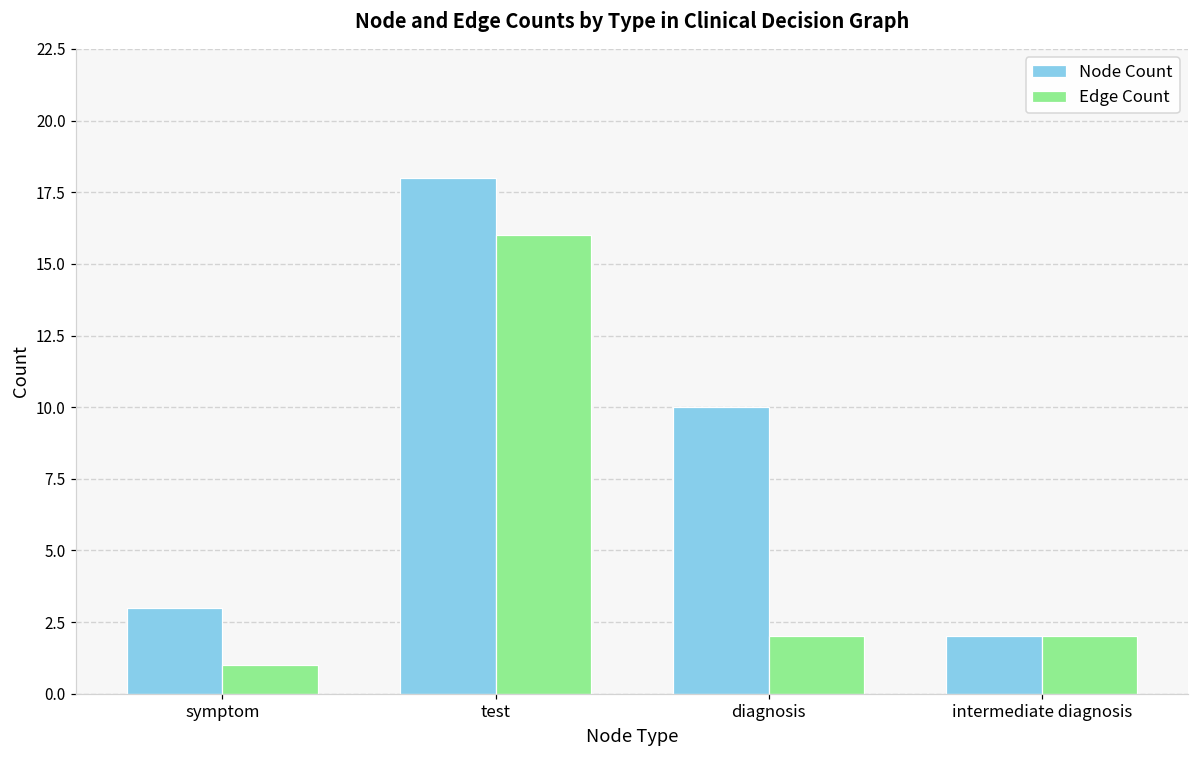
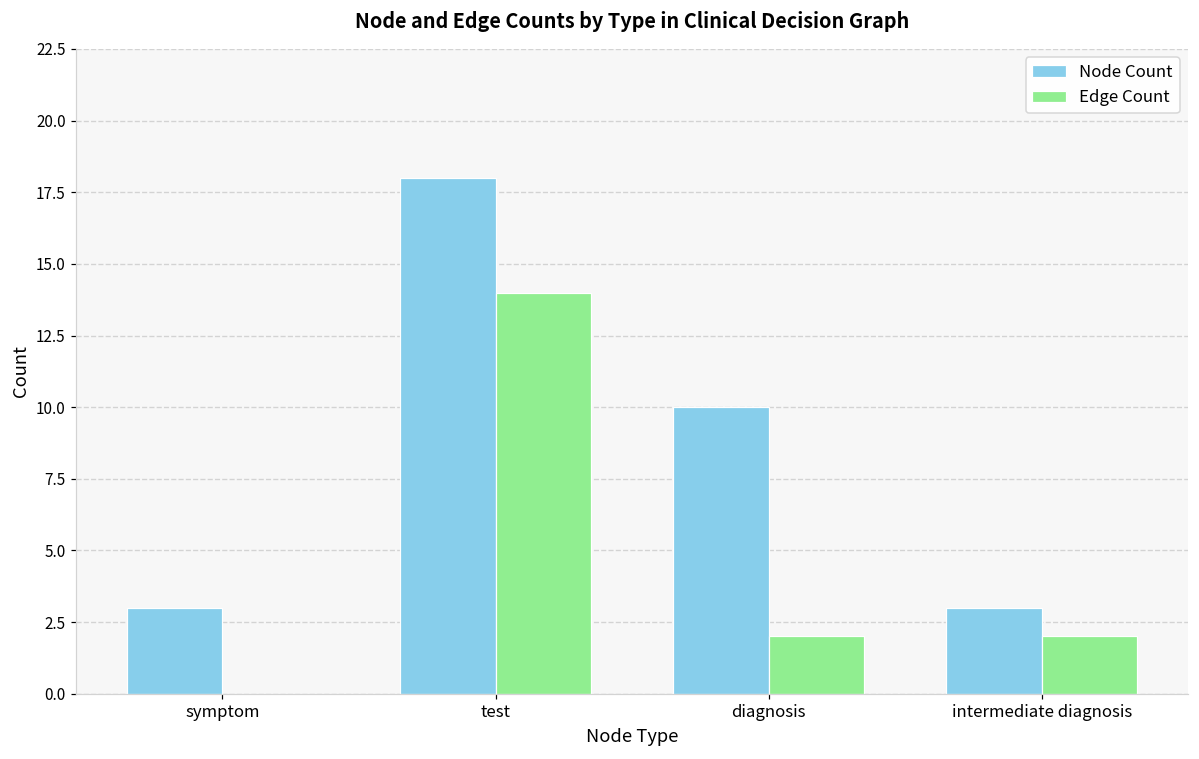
  {
    "Node Count": {
      "symptom": 3,
      "test": 18,
      "diagnosis": 10,
-     "intermediate diagnosis": 2
+     "intermediate diagnosis": 3
    },
    "Edge Count": {
-     "symptom": 1,
-     "test": 16,
+     "symptom": 0,
+     "test": 14,
      "diagnosis": 2,
      "intermediate diagnosis": 2
    }
  }
